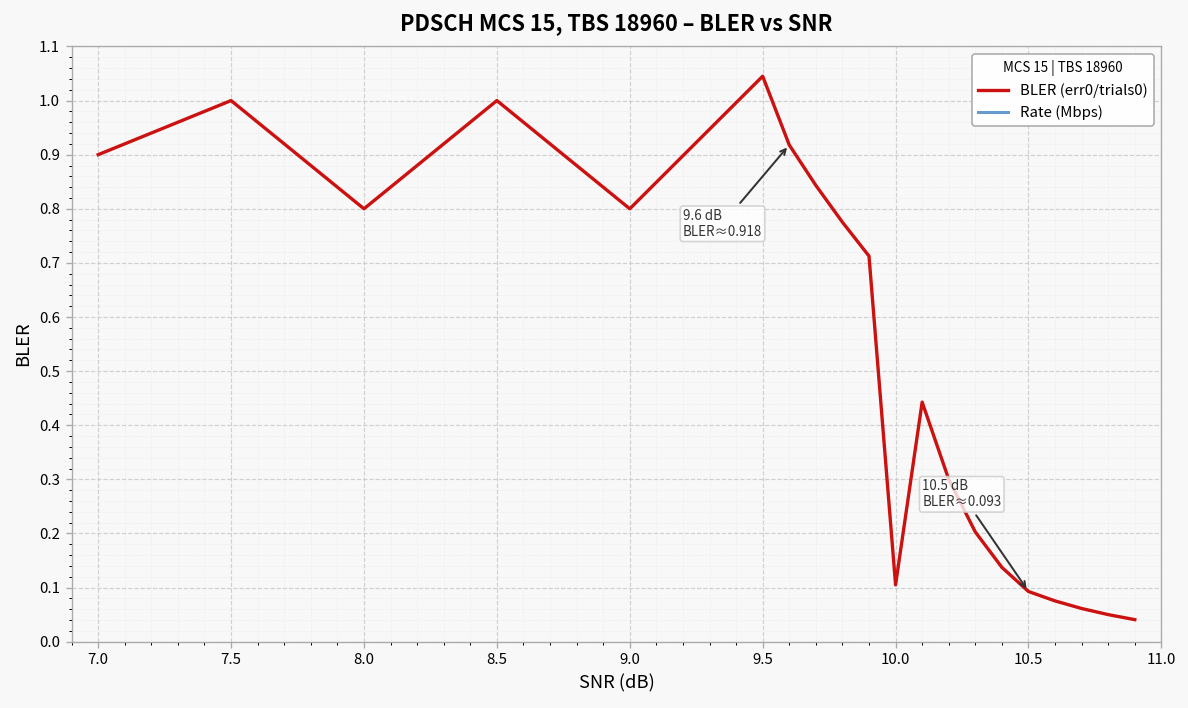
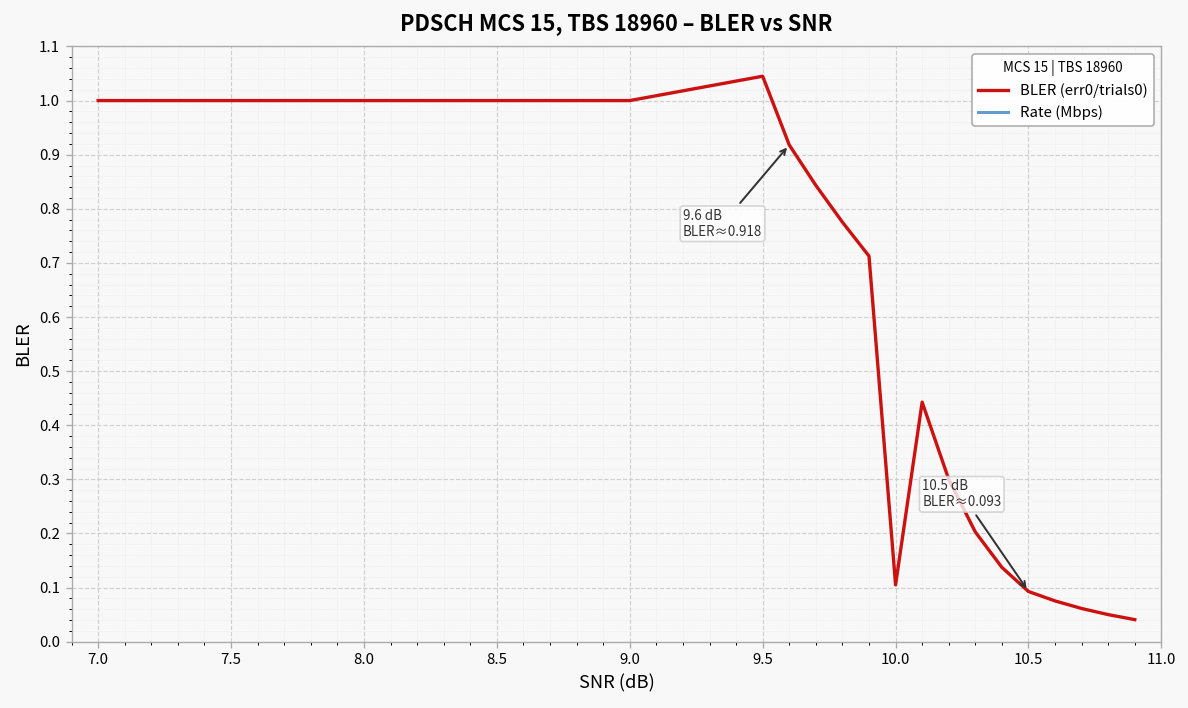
  {
    "BLER (err0/trials0)": {
-     "7.0": 0.9,
+     "7.0": 1.0,
      "7.5": 1.0,
-     "8.0": 0.8,
+     "8.0": 1.0,
      "8.5": 1.0,
-     "9.0": 0.8,
+     "9.0": 1.0,
      "9.5": 1.05,
      "10.0": 0.1,
      "10.5": 0.09
    }
  }
